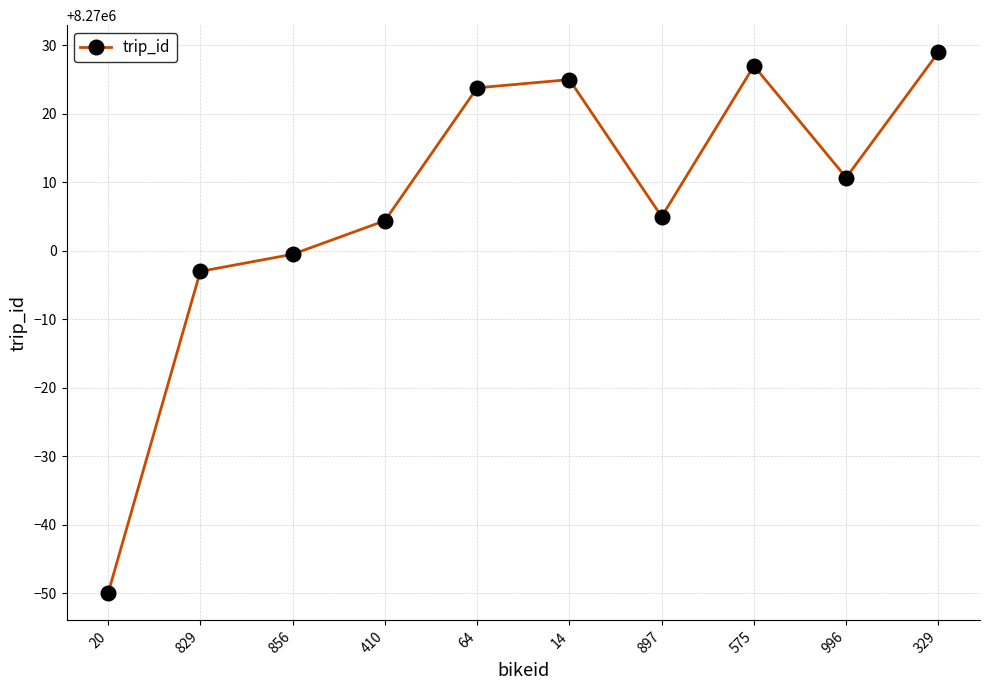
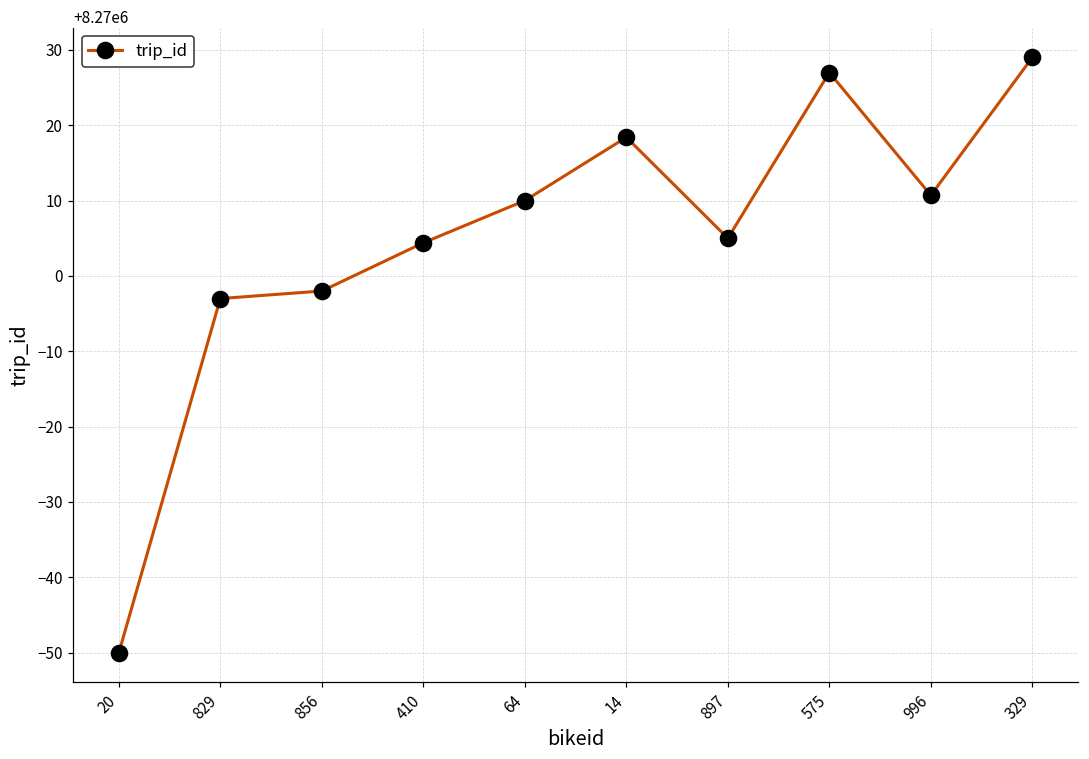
  {
    "20": 8269950,
    "829": 8269997,
-   "856": 8270000,
+   "856": 8269998,
    "410": 8270004,
-   "64": 8270024,
-   "14": 8270025,
+   "64": 8270010,
+   "14": 8270018,
    "897": 8270005,
    "575": 8270027,
    "996": 8270011,
    "329": 8270029
  }
